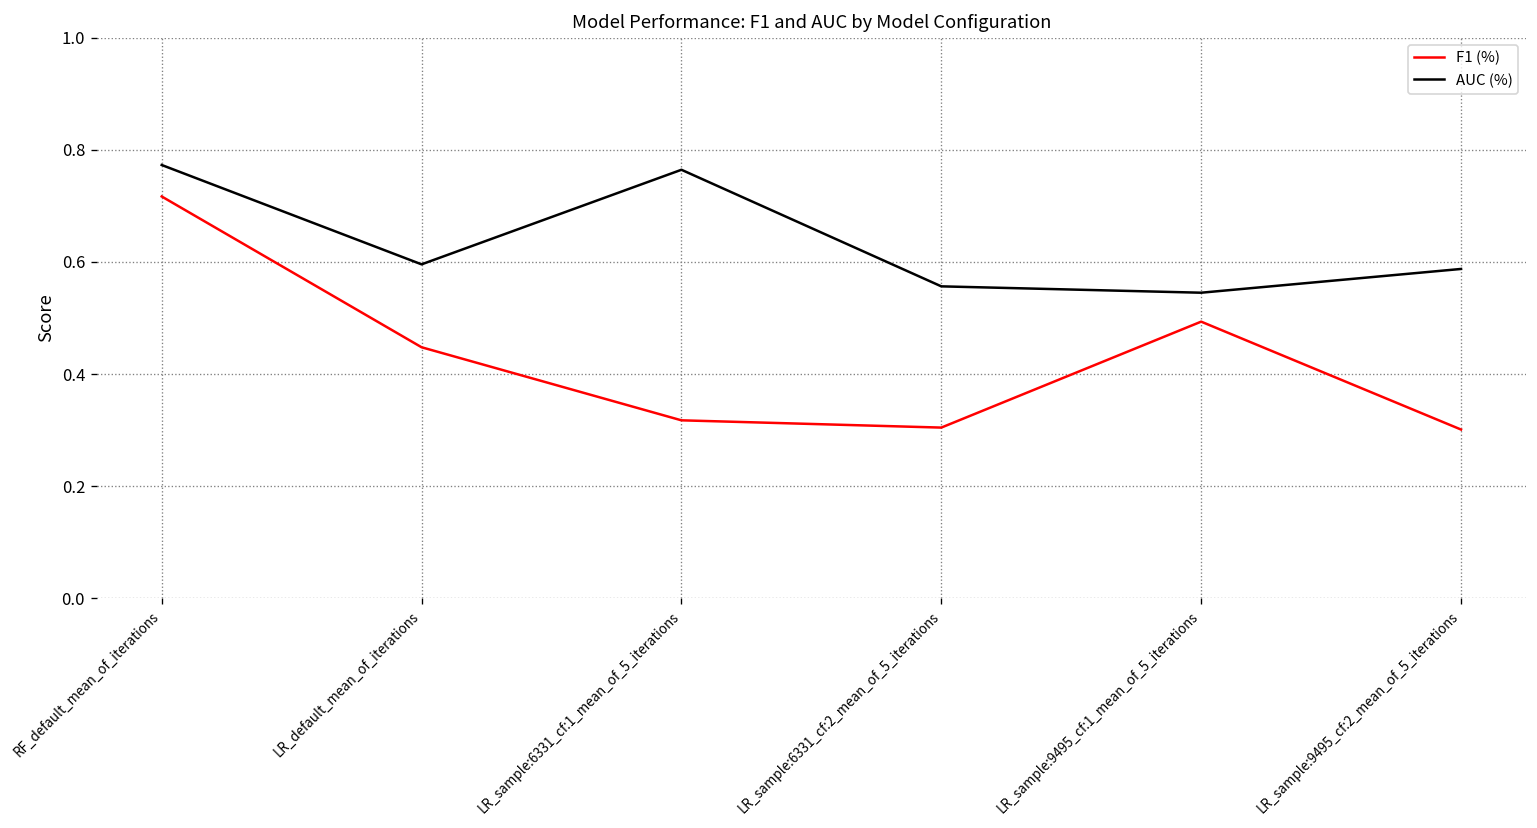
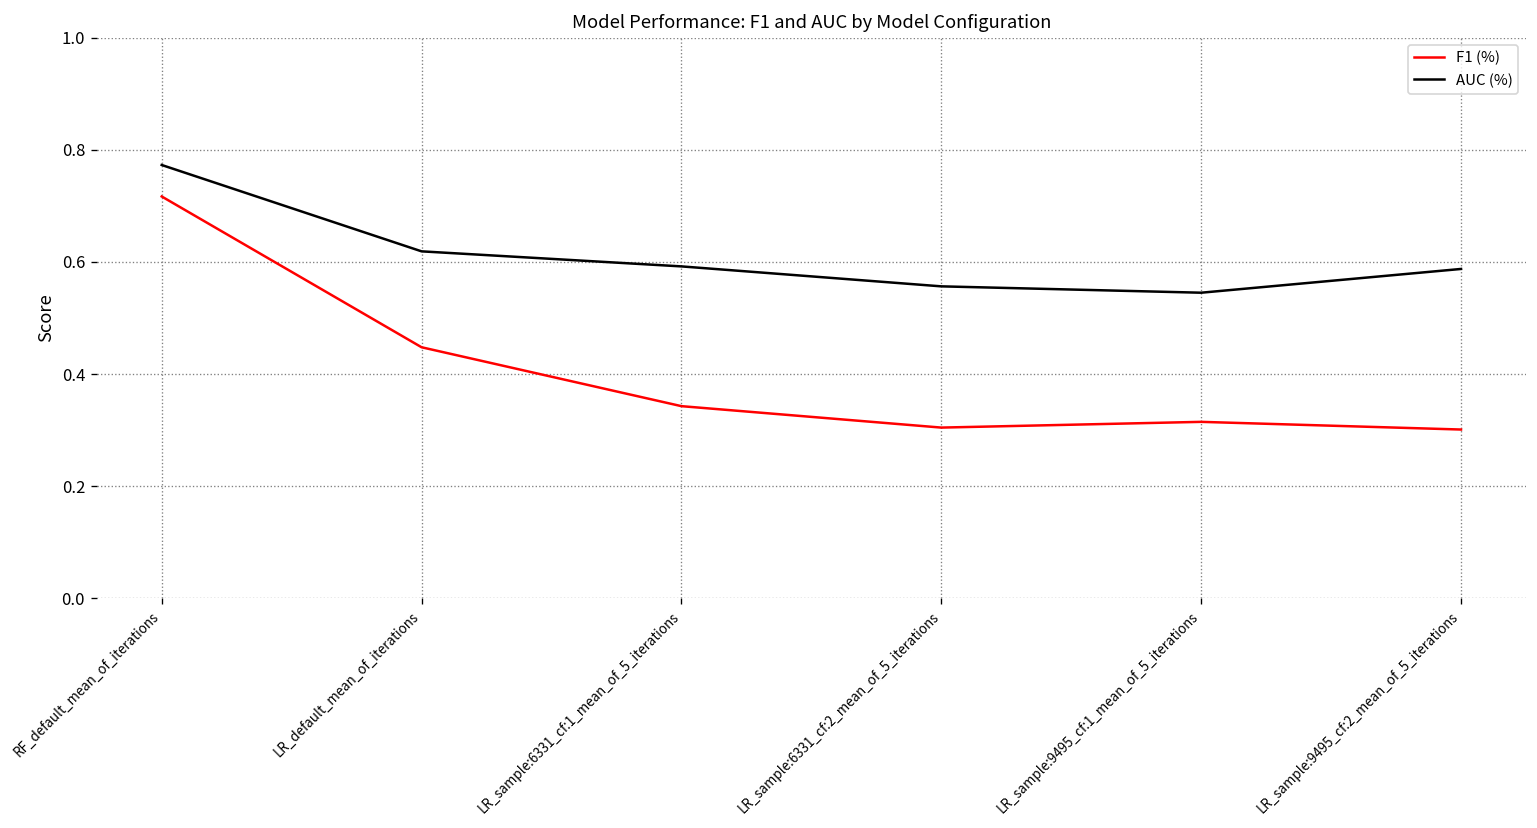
  {
    "F1 (%)": {
      "RF_default_mean_of_iterations": 0.72,
      "LR_default_mean_of_iterations": 0.45,
-     "LR_sample:6331_cf:1_mean_of_5_iterations": 0.32,
+     "LR_sample:6331_cf:1_mean_of_5_iterations": 0.34,
      "LR_sample:6331_cf:2_mean_of_5_iterations": 0.30,
-     "LR_sample:9495_cf:1_mean_of_5_iterations": 0.49,
+     "LR_sample:9495_cf:1_mean_of_5_iterations": 0.31,
      "LR_sample:9495_cf:2_mean_of_5_iterations": 0.30
    },
    "AUC (%)": {
      "RF_default_mean_of_iterations": 0.77,
-     "LR_default_mean_of_iterations": 0.60,
-     "LR_sample:6331_cf:1_mean_of_5_iterations": 0.76,
+     "LR_default_mean_of_iterations": 0.62,
+     "LR_sample:6331_cf:1_mean_of_5_iterations": 0.59,
      "LR_sample:6331_cf:2_mean_of_5_iterations": 0.56,
      "LR_sample:9495_cf:1_mean_of_5_iterations": 0.55,
      "LR_sample:9495_cf:2_mean_of_5_iterations": 0.59
    }
  }
